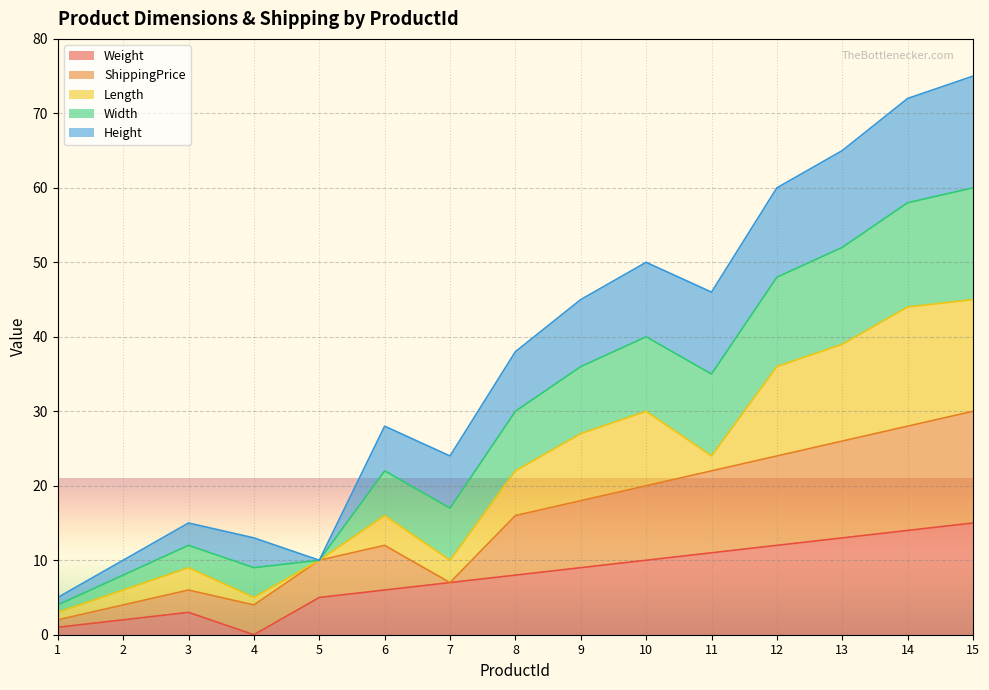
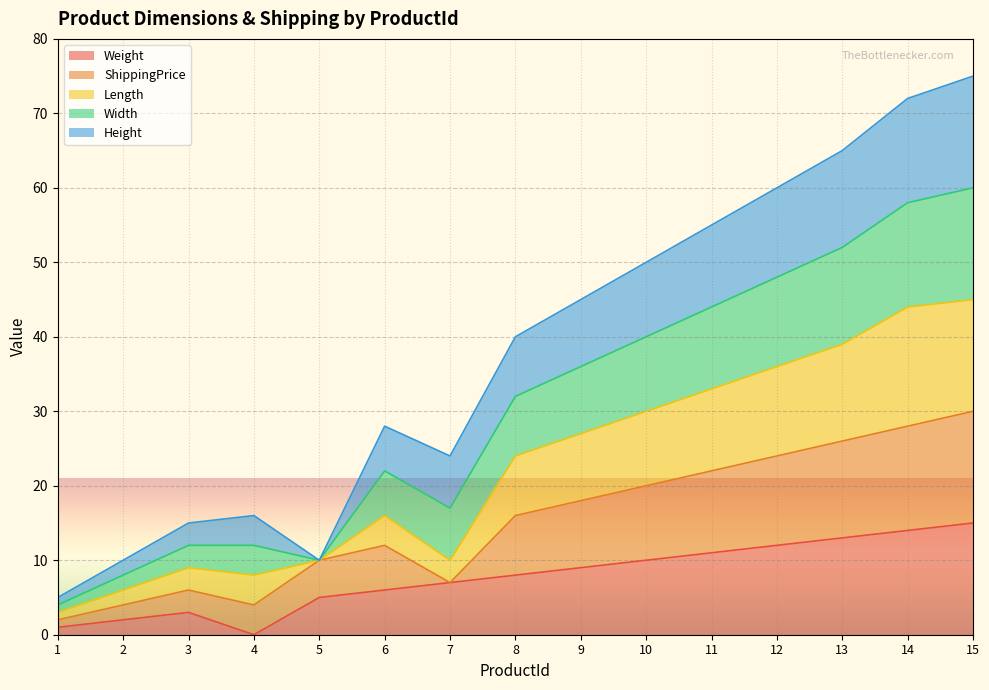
  {
    "Length": {
      "1": 1,
      "2": 2,
      "3": 3,
-     "4": 1,
+     "4": 4,
      "6": 4,
      "7": 3,
-     "8": 6,
+     "8": 8,
      "9": 9,
      "10": 10,
-     "11": 2,
+     "11": 11,
      "12": 12,
      "13": 13,
      "14": 16,
      "15": 15
    },
    "Width": {
      "1": 1,
      "2": 2,
      "3": 3,
      "4": 4,
      "6": 6,
      "7": 7,
      "8": 8,
      "9": 9,
      "10": 10,
      "11": 11,
      "12": 12,
      "13": 13,
      "14": 14,
      "15": 15
    },
    "Height": {
      "1": 1,
      "2": 2,
      "3": 3,
      "4": 4,
      "6": 6,
      "7": 7,
      "8": 8,
      "9": 9,
      "10": 10,
      "11": 11,
      "12": 12,
      "13": 13,
      "14": 14,
      "15": 15
    }
  }
